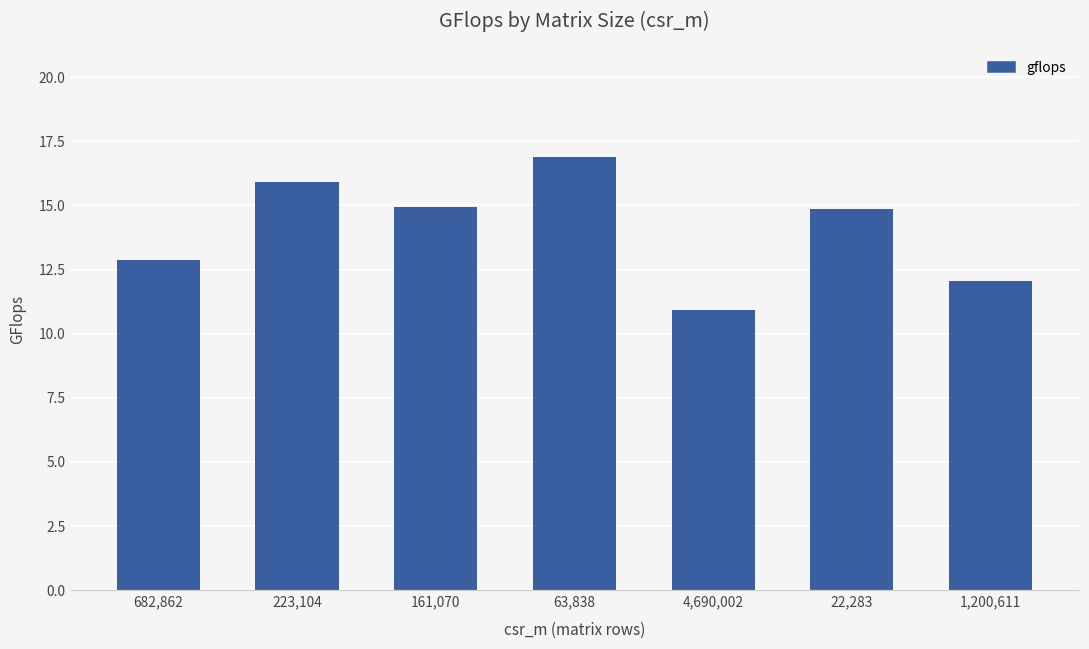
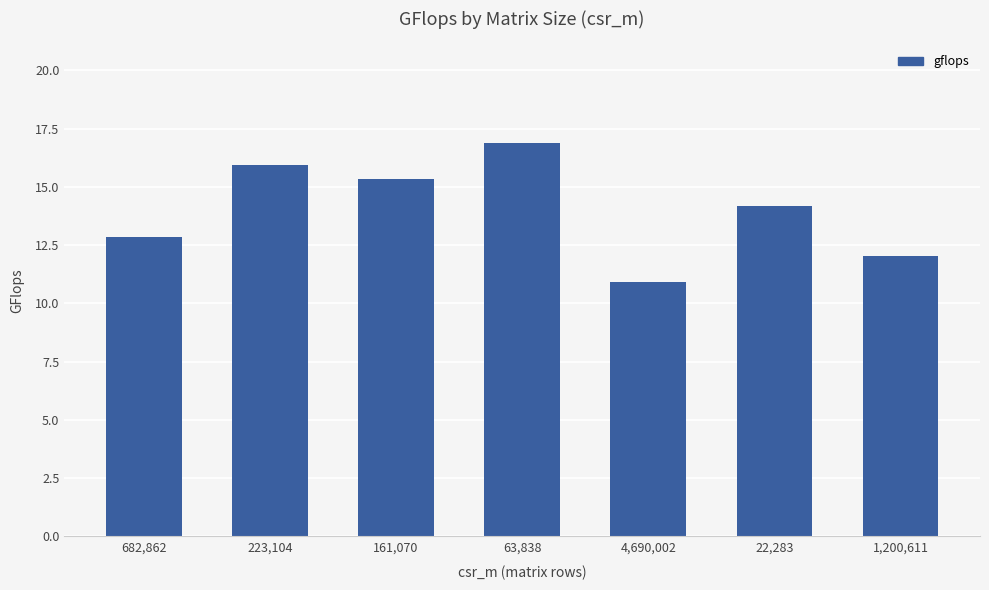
  {
    "682,862": 12.9,
    "223,104": 15.9,
-   "161,070": 15.0,
+   "161,070": 15.3,
    "63,838": 16.9,
    "4,690,002": 10.9,
-   "22,283": 14.9,
+   "22,283": 14.2,
    "1,200,611": 12.0
  }
